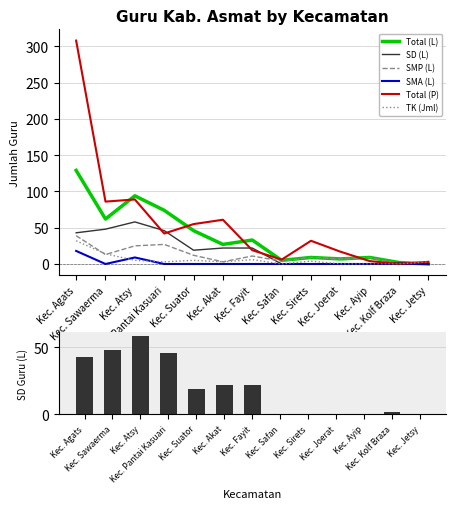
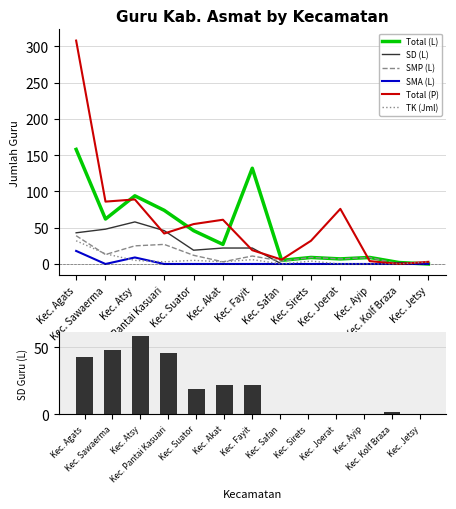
  {
    "Guru Kab. Asmat by Kecamatan": {
      "Total (L)": {
-       "Kec. Agats": 130,
+       "Kec. Agats": 160,
        "Kec. Sawaerma": 60,
        "Kec. Atsy": 90,
        "Kec. Suator": 50,
        "Kec. Akat": 30,
-       "Kec. Fayit": 30
+       "Kec. Fayit": 130
      },
      "SD (L)": {
        "Kec. Agats": 40,
        "Kec. Sawaerma": 50,
        "Kec. Atsy": 60,
        "Kec. Suator": 20,
        "Kec. Akat": 20
      },
      "SMA (L)": {
        "Kec. Agats": 20,
        "Kec. Sawaerma": 0,
        "Kec. Atsy": 10,
        "Kec. Suator": 0,
        "Kec. Fayit": 0
      },
      "Total (P)": {
        "Kec. Agats": 310,
        "Kec. Sawaerma": 90,
        "Kec. Atsy": 90,
        "Kec. Suator": 60,
        "Kec. Akat": 60,
        "Kec. Sirets": 30,
-       "Kec. Joerat": 20,
+       "Kec. Joerat": 80,
        "Kec. Ayip": 0
      }
    }
  }
